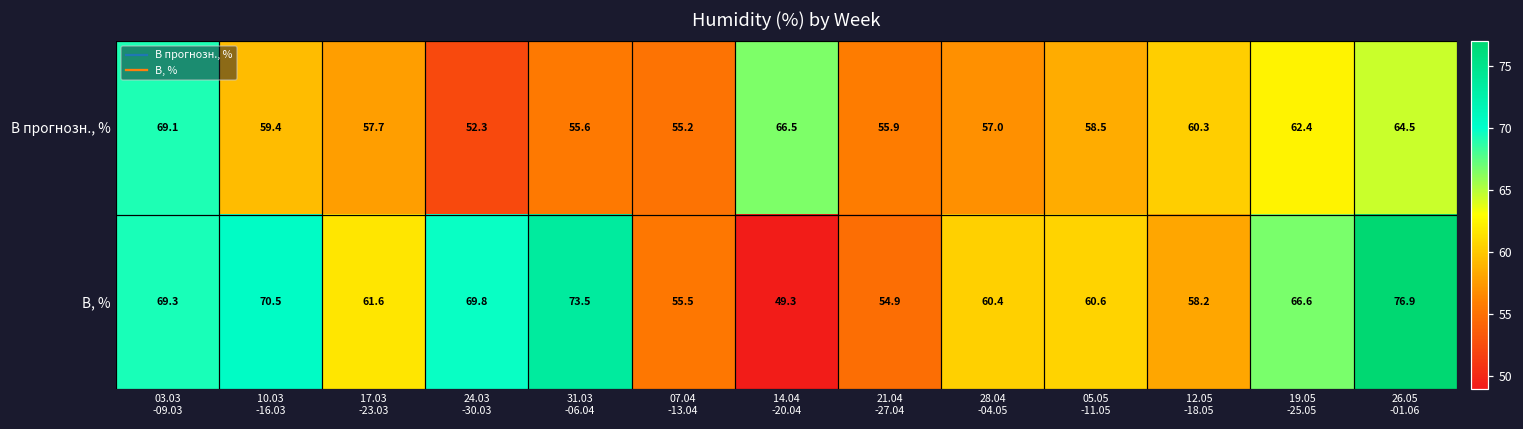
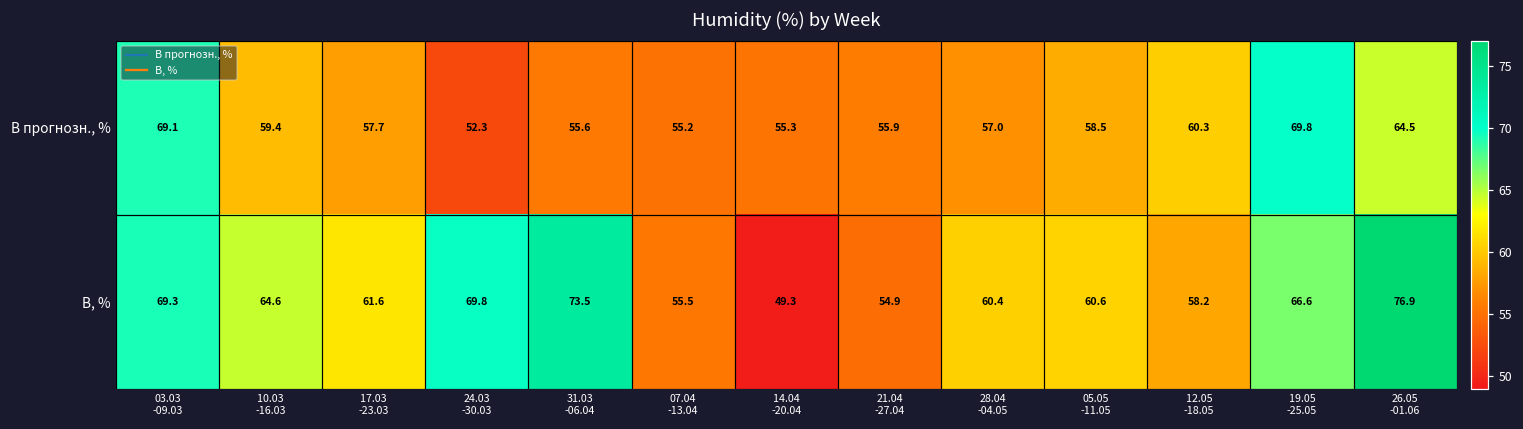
  {
    "В прогнозн., %": {
      "03.03 -09.03": 69.1,
      "10.03 -16.03": 59.4,
      "17.03 -23.03": 57.7,
      "24.03 -30.03": 52.3,
      "31.03 -06.04": 55.6,
      "07.04 -13.04": 55.2,
-     "14.04 -20.04": 66.5,
+     "14.04 -20.04": 55.3,
      "21.04 -27.04": 55.9,
      "28.04 -04.05": 57.0,
      "05.05 -11.05": 58.5,
      "12.05 -18.05": 60.3,
-     "19.05 -25.05": 62.4,
+     "19.05 -25.05": 69.8,
      "26.05 -01.06": 64.5
    },
    "В, %": {
      "03.03 -09.03": 69.3,
-     "10.03 -16.03": 70.5,
+     "10.03 -16.03": 64.6,
      "17.03 -23.03": 61.6,
      "24.03 -30.03": 69.8,
      "31.03 -06.04": 73.5,
      "07.04 -13.04": 55.5,
      "14.04 -20.04": 49.3,
      "21.04 -27.04": 54.9,
      "28.04 -04.05": 60.4,
      "05.05 -11.05": 60.6,
      "12.05 -18.05": 58.2,
      "19.05 -25.05": 66.6,
      "26.05 -01.06": 76.9
    }
  }
